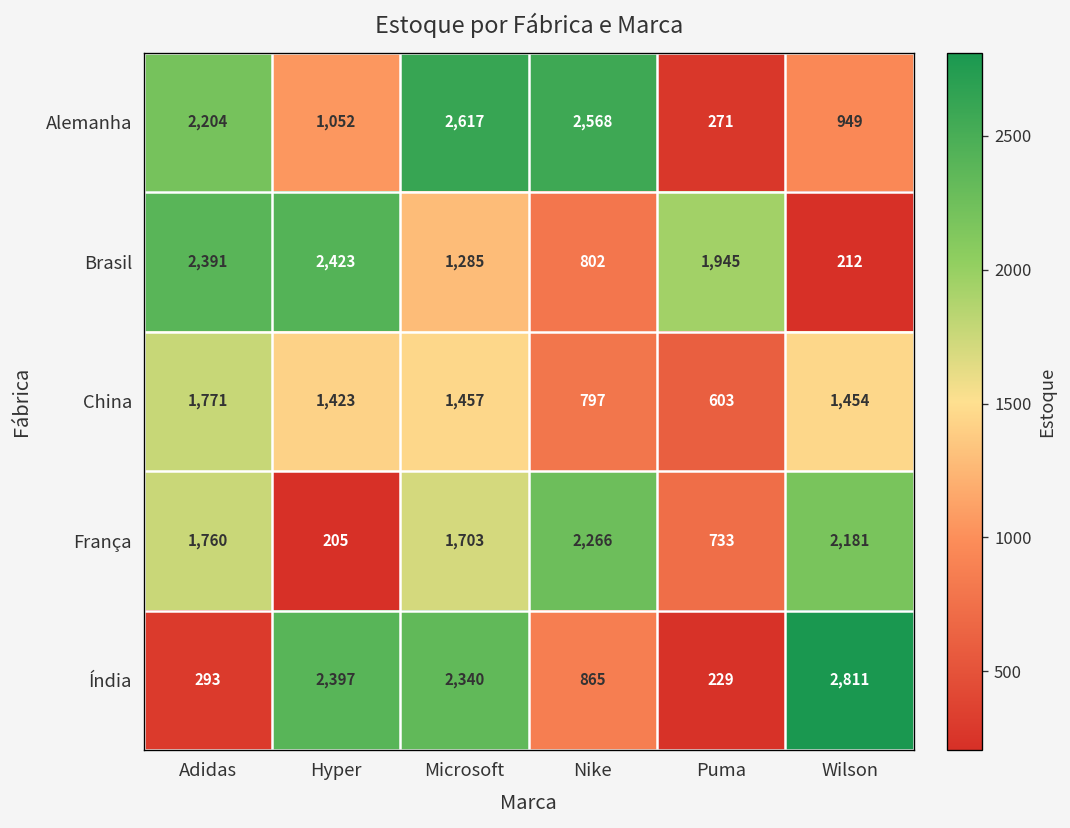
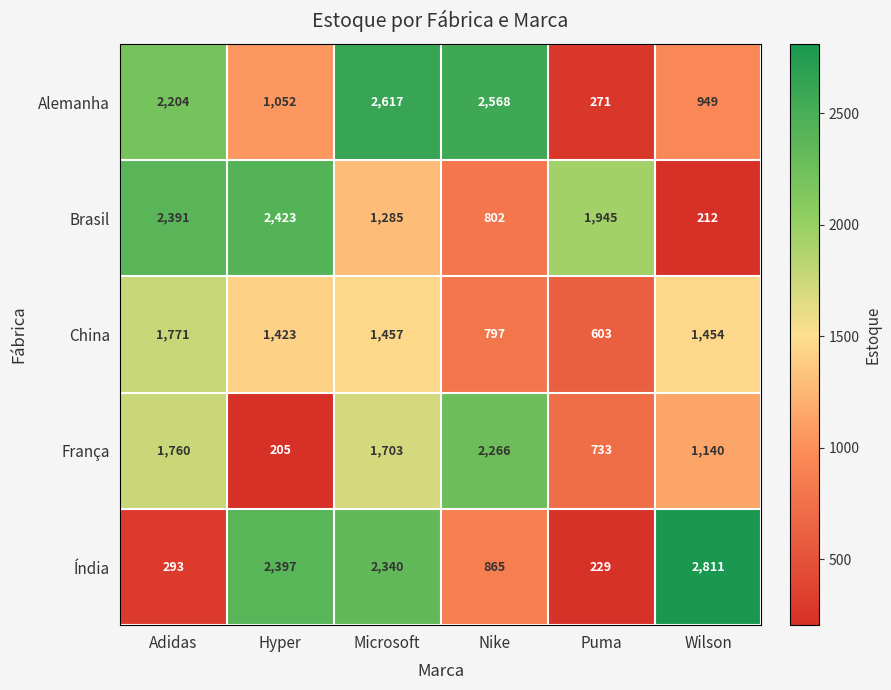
  {
    "Alemanha": {
      "Adidas": "2,204",
      "Hyper": "1,052",
      "Microsoft": "2,617",
      "Nike": "2,568",
      "Puma": "271",
      "Wilson": "949"
    },
    "Brasil": {
      "Adidas": "2,391",
      "Hyper": "2,423",
      "Microsoft": "1,285",
      "Nike": "802",
      "Puma": "1,945",
      "Wilson": "212"
    },
    "China": {
      "Adidas": "1,771",
      "Hyper": "1,423",
      "Microsoft": "1,457",
      "Nike": "797",
      "Puma": "603",
      "Wilson": "1,454"
    },
    "França": {
      "Adidas": "1,760",
      "Hyper": "205",
      "Microsoft": "1,703",
      "Nike": "2,266",
      "Puma": "733",
-     "Wilson": "2,181"
+     "Wilson": "1,140"
    },
    "Índia": {
      "Adidas": "293",
      "Hyper": "2,397",
      "Microsoft": "2,340",
      "Nike": "865",
      "Puma": "229",
      "Wilson": "2,811"
    }
  }
